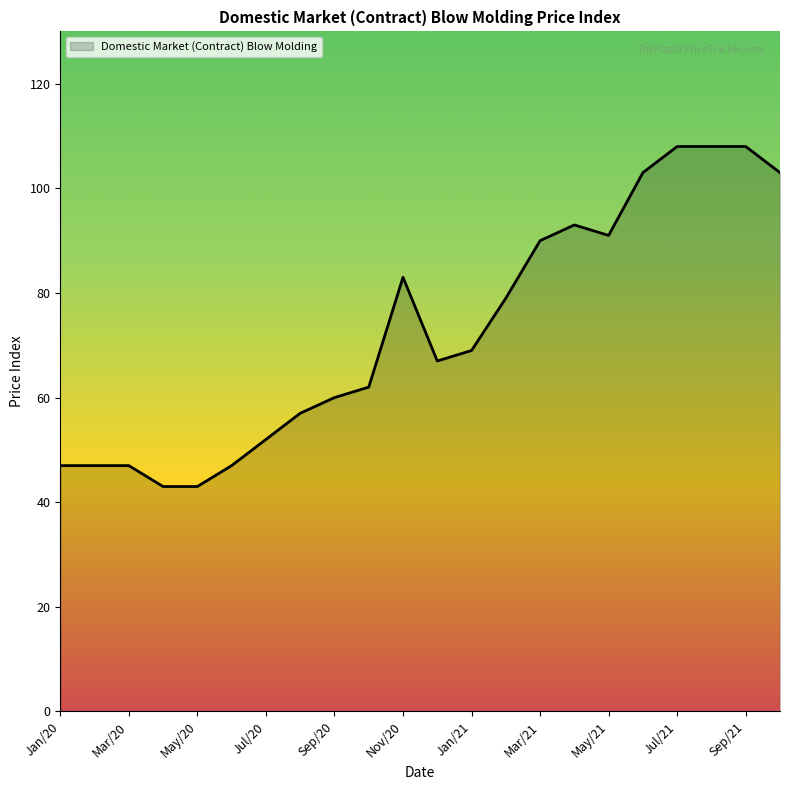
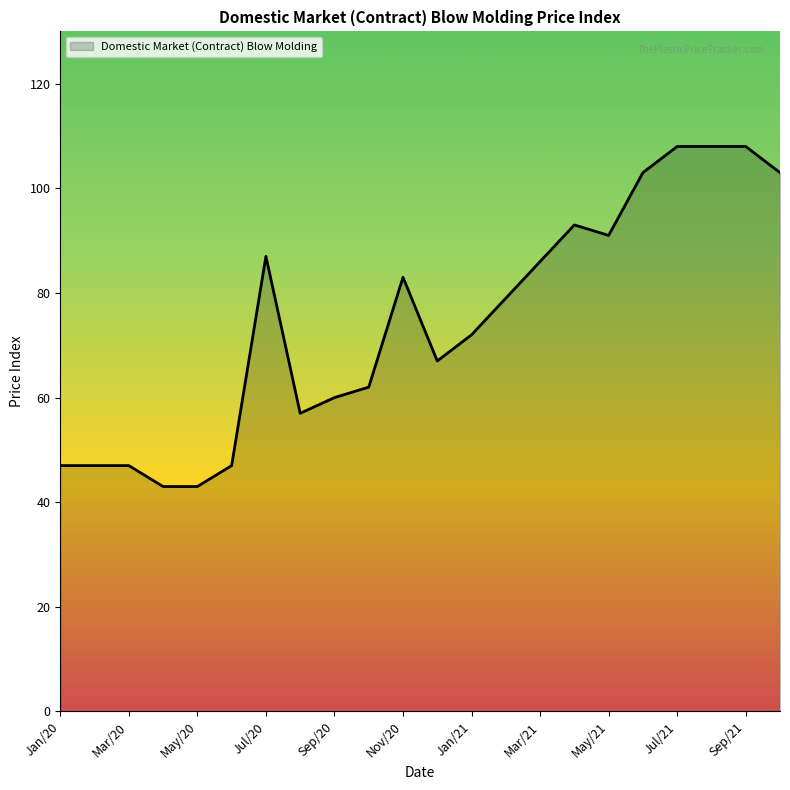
  {
    "Jan/20": 47,
    "Mar/20": 47,
    "May/20": 43,
-   "Jul/20": 52,
+   "Jul/20": 87,
    "Sep/20": 60,
    "Nov/20": 83,
-   "Jan/21": 69,
-   "Mar/21": 90,
+   "Jan/21": 72,
+   "Mar/21": 86,
    "May/21": 91,
    "Jul/21": 108,
    "Sep/21": 108
  }
